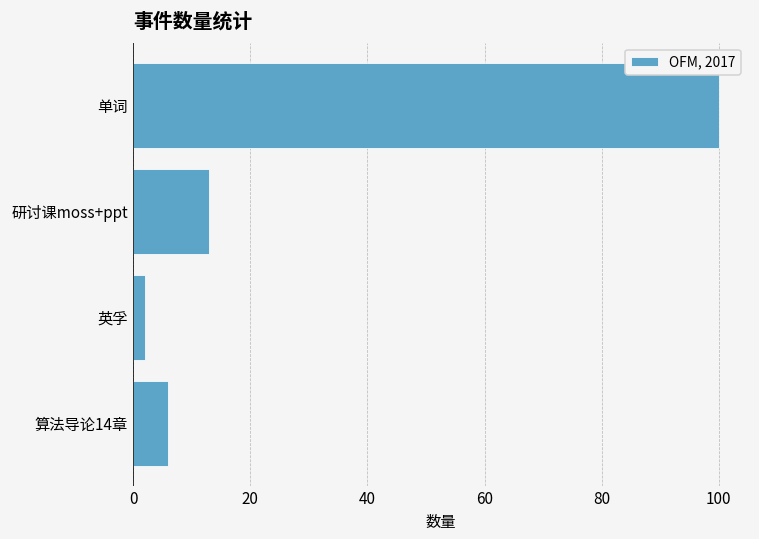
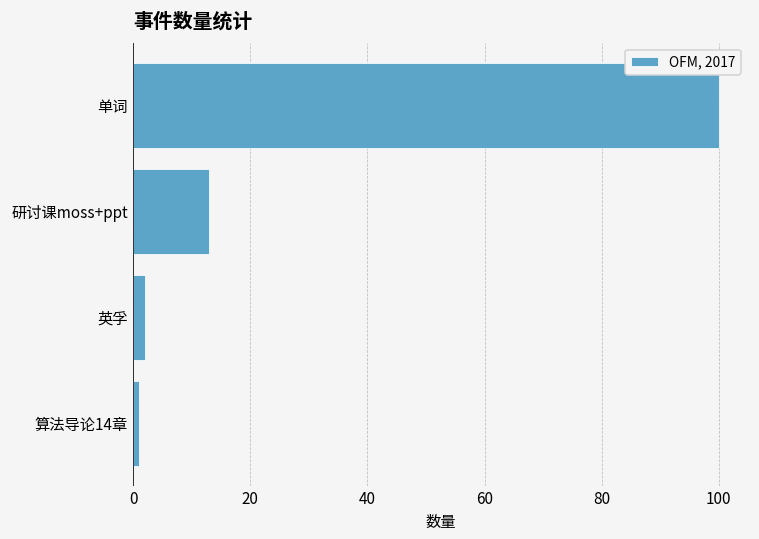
  {
    "单词": 100,
    "研讨课moss+ppt": 13,
    "英孚": 2,
-   "算法导论14章": 6
+   "算法导论14章": 1
  }
